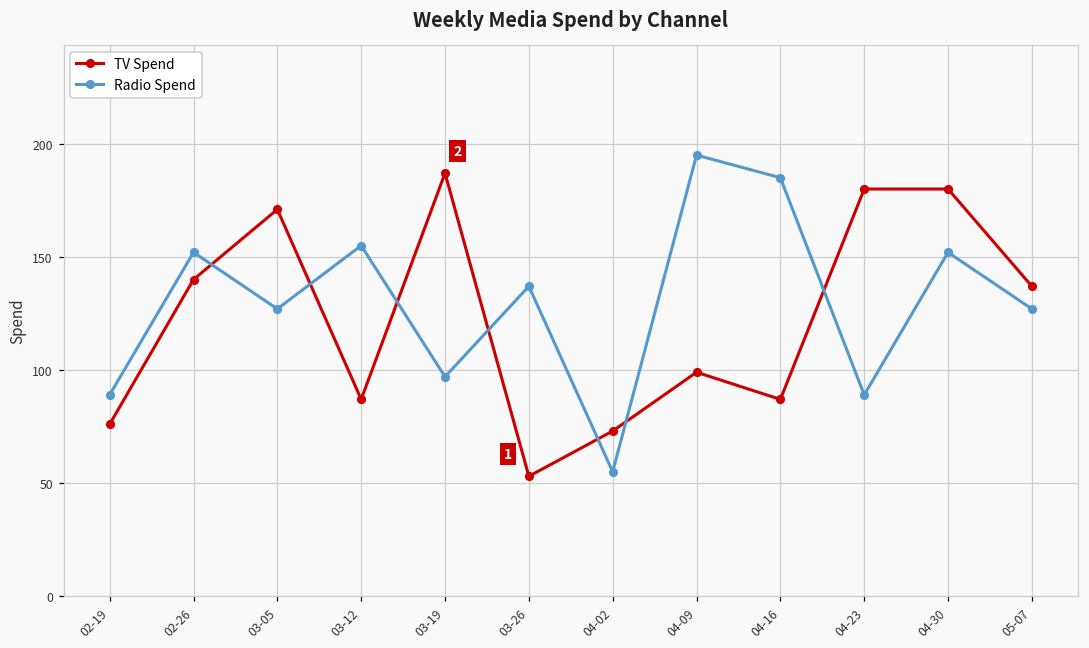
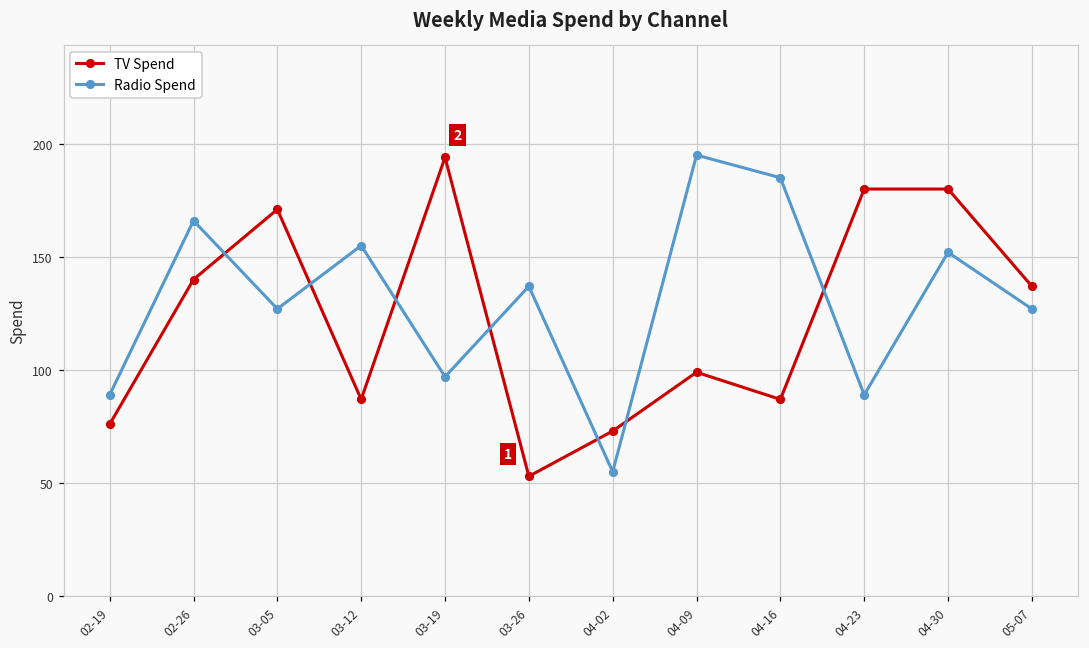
  {
    "TV Spend": {
      "02-19": 76,
      "02-26": 140,
      "03-05": 171,
      "03-12": 87,
-     "03-19": 187,
+     "03-19": 194,
      "04-02": 73,
      "04-09": 99,
      "04-16": 87,
      "04-23": 180,
      "04-30": 180,
      "05-07": 137
    },
    "Radio Spend": {
      "02-19": 89,
-     "02-26": 152,
+     "02-26": 166,
      "03-05": 127,
      "03-12": 155,
      "03-19": 97,
      "03-26": 137,
      "04-02": 55,
      "04-09": 195,
      "04-16": 185,
      "04-23": 89,
      "04-30": 152,
      "05-07": 127
    }
  }
